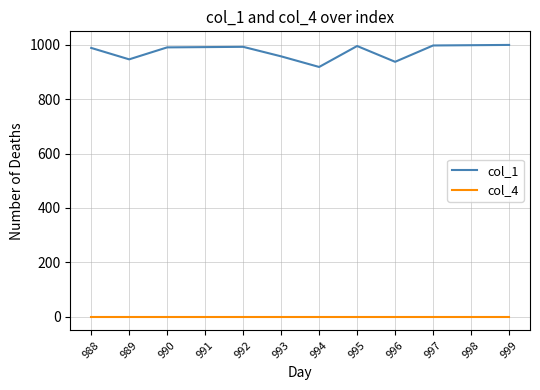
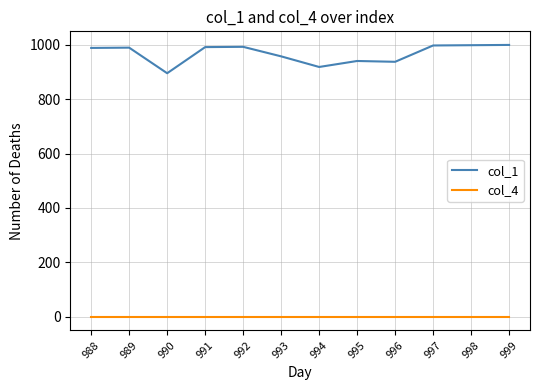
  {
    "col_1": {
      "988": 990,
-     "989": 950,
-     "990": 990,
+     "989": 990,
+     "990": 900,
      "991": 990,
      "992": 990,
      "993": 960,
      "994": 920,
-     "995": 1000,
+     "995": 940,
      "996": 940,
      "997": 1000,
      "998": 1000,
      "999": 1000
    },
    "col_4": {
      "988": 0,
      "989": 0,
      "990": 0,
      "991": 0,
      "992": 0,
      "993": 0,
      "994": 0,
      "995": 0,
      "996": 0,
      "997": 0,
      "998": 0,
      "999": 0
    }
  }
